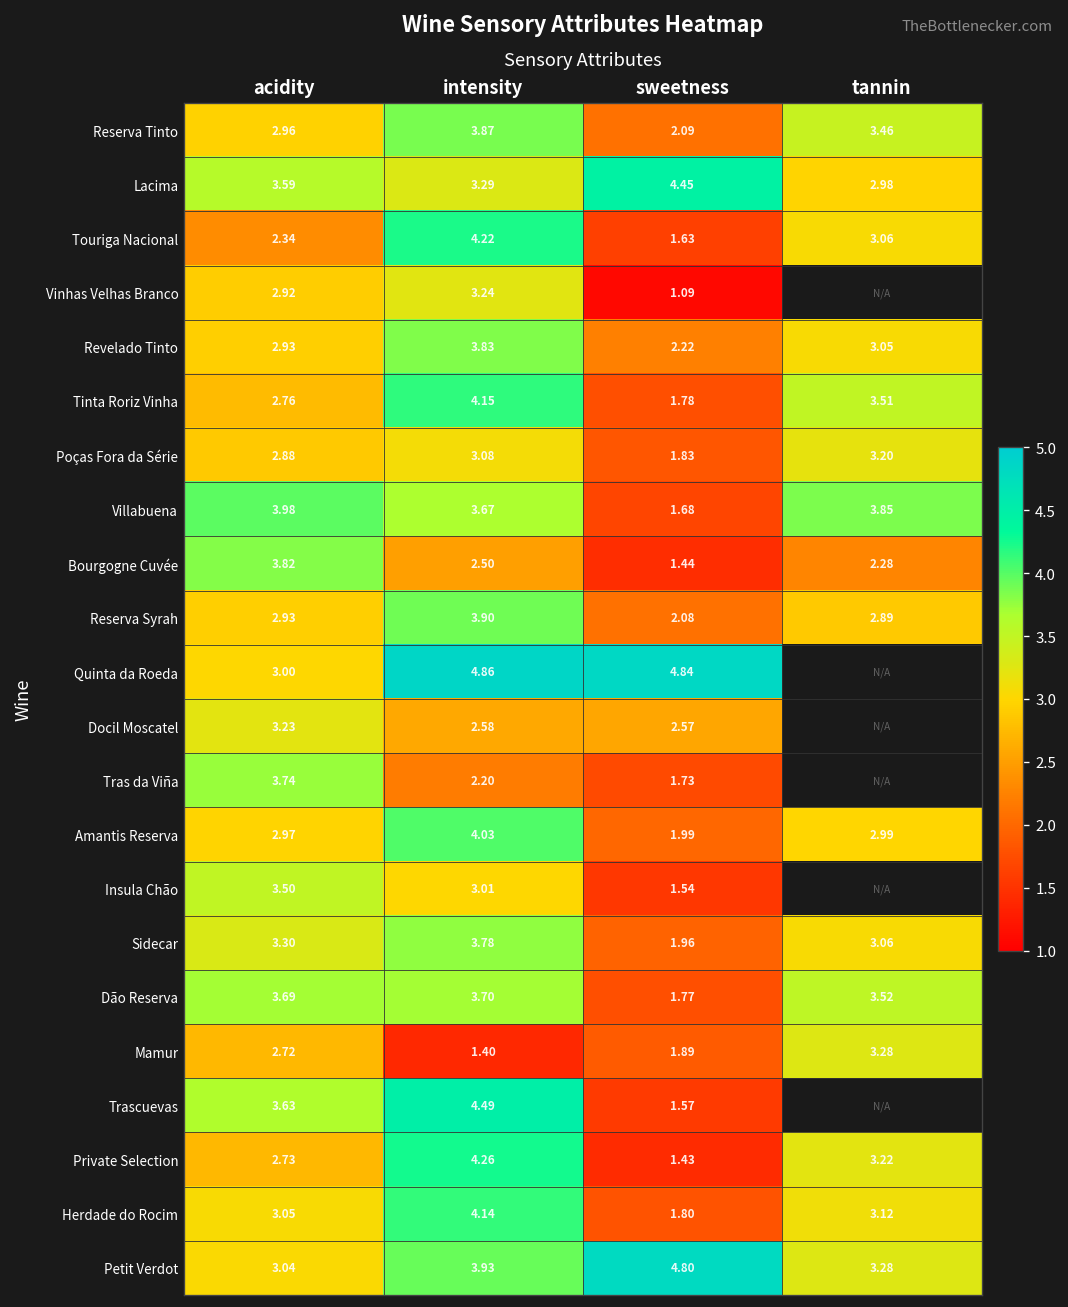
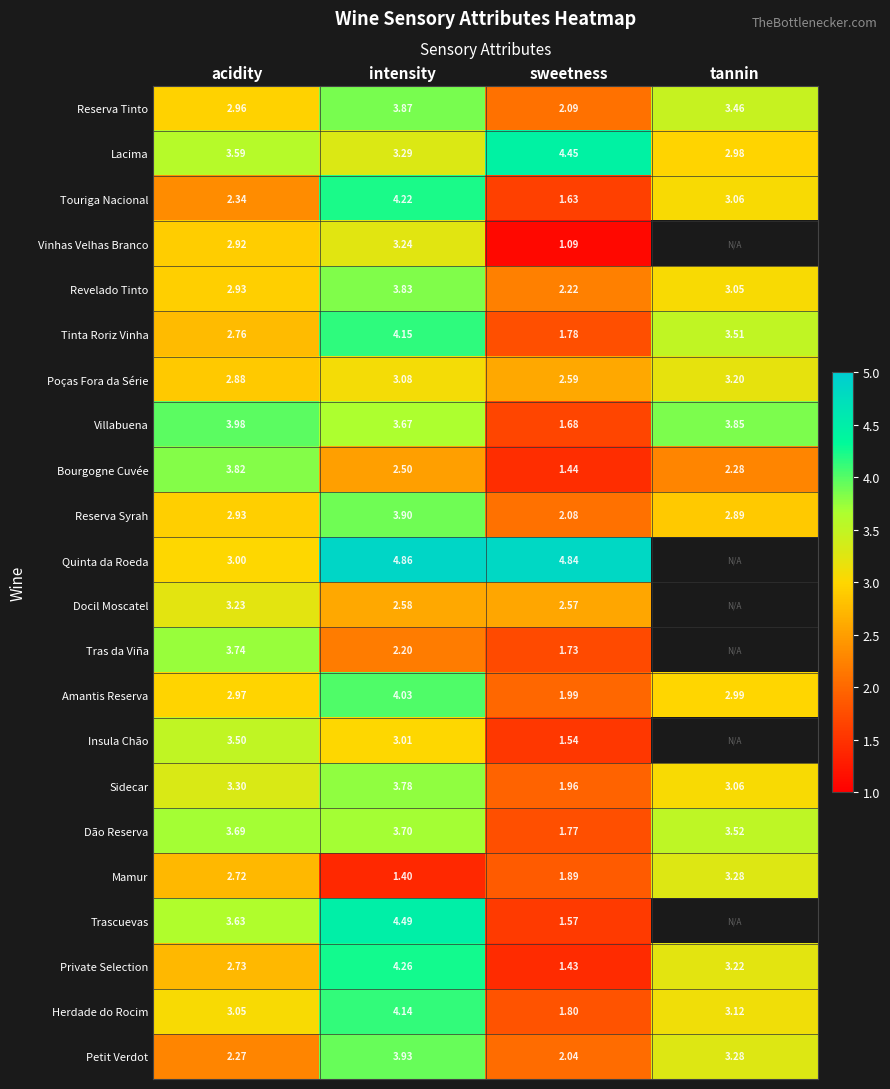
  {
    "Reserva Tinto": {
      "acidity": 2.96,
      "intensity": 3.87,
      "sweetness": 2.09,
      "tannin": 3.46
    },
    "Lacima": {
      "acidity": 3.59,
      "intensity": 3.29,
      "sweetness": 4.45,
      "tannin": 2.98
    },
    "Touriga Nacional": {
      "acidity": 2.34,
      "intensity": 4.22,
      "sweetness": 1.63,
      "tannin": 3.06
    },
    "Vinhas Velhas Branco": {
      "acidity": 2.92,
      "intensity": 3.24,
      "sweetness": 1.09
    },
    "Revelado Tinto": {
      "acidity": 2.93,
      "intensity": 3.83,
      "sweetness": 2.22,
      "tannin": 3.05
    },
    "Tinta Roriz Vinha": {
      "acidity": 2.76,
      "intensity": 4.15,
      "sweetness": 1.78,
      "tannin": 3.51
    },
    "Poças Fora da Série": {
      "acidity": 2.88,
      "intensity": 3.08,
-     "sweetness": 1.83,
+     "sweetness": 2.59,
      "tannin": 3.20
    },
    "Villabuena": {
      "acidity": 3.98,
      "intensity": 3.67,
      "sweetness": 1.68,
      "tannin": 3.85
    },
    "Bourgogne Cuvée": {
      "acidity": 3.82,
      "intensity": 2.50,
      "sweetness": 1.44,
      "tannin": 2.28
    },
    "Reserva Syrah": {
      "acidity": 2.93,
      "intensity": 3.90,
      "sweetness": 2.08,
      "tannin": 2.89
    },
    "Quinta da Roeda": {
      "acidity": 3.00,
      "intensity": 4.86,
      "sweetness": 4.84
    },
    "Docil Moscatel": {
      "acidity": 3.23,
      "intensity": 2.58,
      "sweetness": 2.57
    },
    "Tras da Viña": {
      "acidity": 3.74,
      "intensity": 2.20,
      "sweetness": 1.73
    },
    "Amantis Reserva": {
      "acidity": 2.97,
      "intensity": 4.03,
      "sweetness": 1.99,
      "tannin": 2.99
    },
    "Insula Chão": {
      "acidity": 3.50,
      "intensity": 3.01,
      "sweetness": 1.54
    },
    "Sidecar": {
      "acidity": 3.30,
      "intensity": 3.78,
      "sweetness": 1.96,
      "tannin": 3.06
    },
    "Dão Reserva": {
      "acidity": 3.69,
      "intensity": 3.70,
      "sweetness": 1.77,
      "tannin": 3.52
    },
    "Mamur": {
      "acidity": 2.72,
      "intensity": 1.40,
      "sweetness": 1.89,
      "tannin": 3.28
    },
    "Trascuevas": {
      "acidity": 3.63,
      "intensity": 4.49,
      "sweetness": 1.57
    },
    "Private Selection": {
      "acidity": 2.73,
      "intensity": 4.26,
      "sweetness": 1.43,
      "tannin": 3.22
    },
    "Herdade do Rocim": {
      "acidity": 3.05,
      "intensity": 4.14,
      "sweetness": 1.80,
      "tannin": 3.12
    },
    "Petit Verdot": {
-     "acidity": 3.04,
+     "acidity": 2.27,
      "intensity": 3.93,
-     "sweetness": 4.80,
+     "sweetness": 2.04,
      "tannin": 3.28
    }
  }
